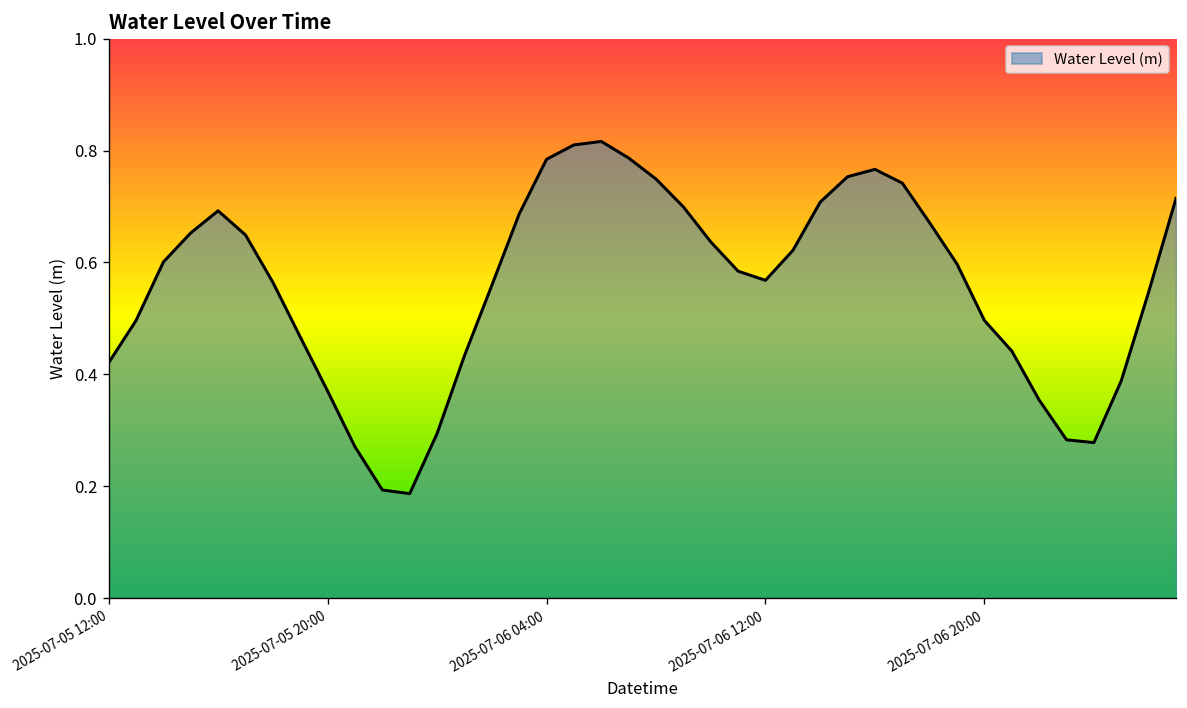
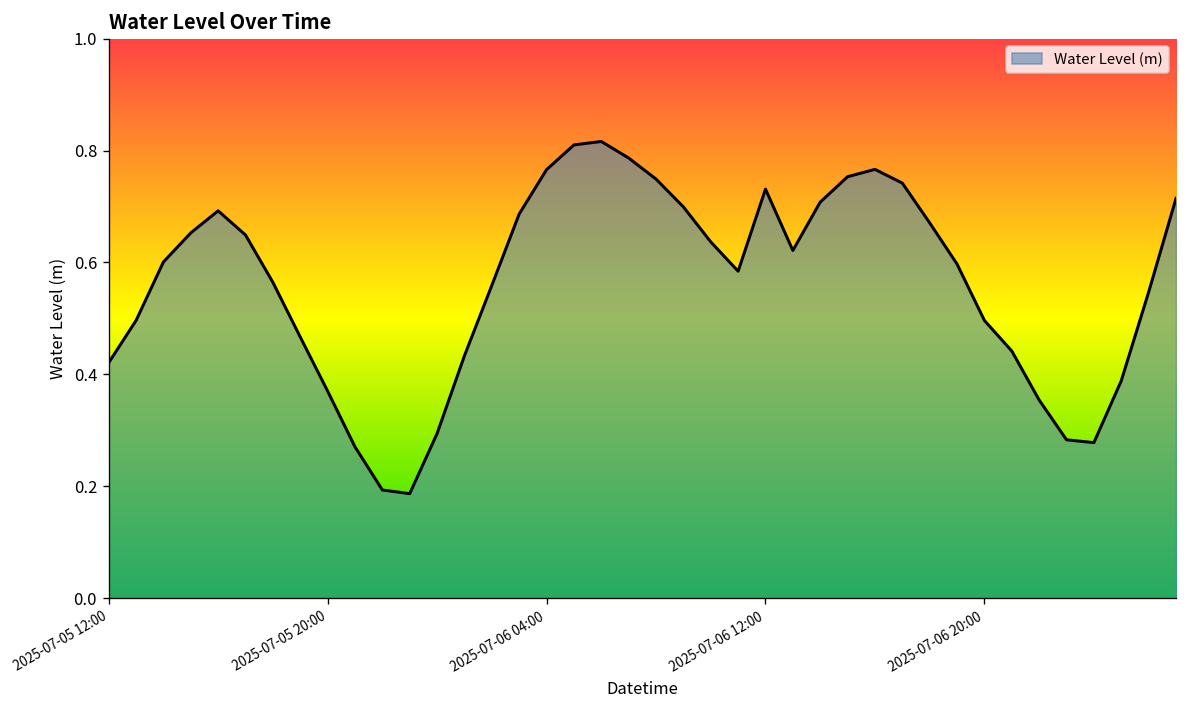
  {
    "2025-07-05 12:00": 0.42,
    "2025-07-05 20:00": 0.37,
-   "2025-07-06 04:00": 0.78,
-   "2025-07-06 12:00": 0.57,
+   "2025-07-06 04:00": 0.77,
+   "2025-07-06 12:00": 0.73,
    "2025-07-06 20:00": 0.50
  }
